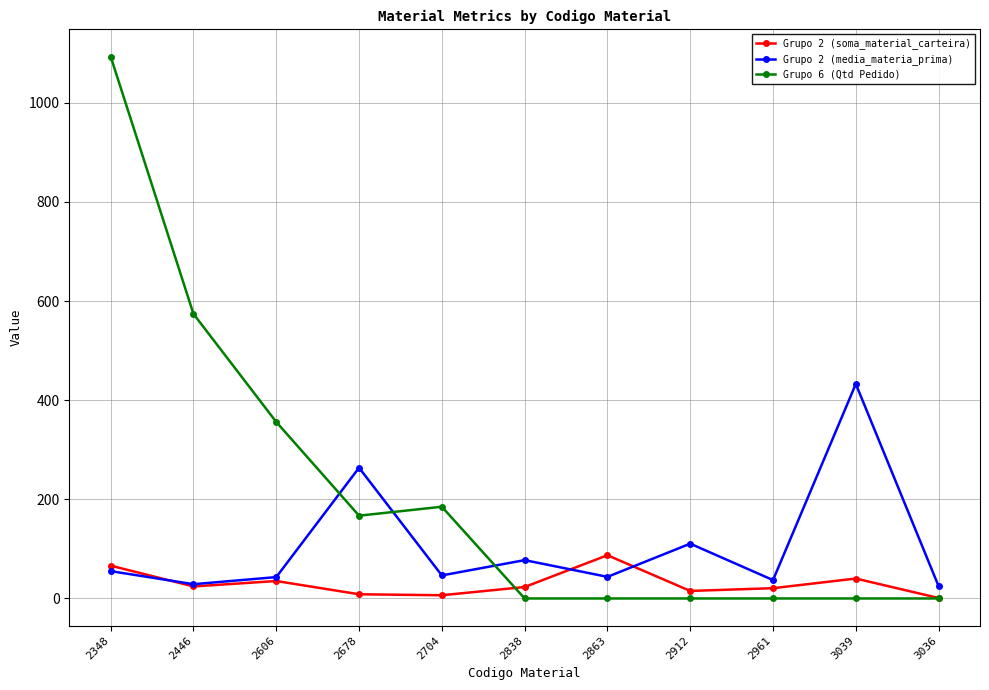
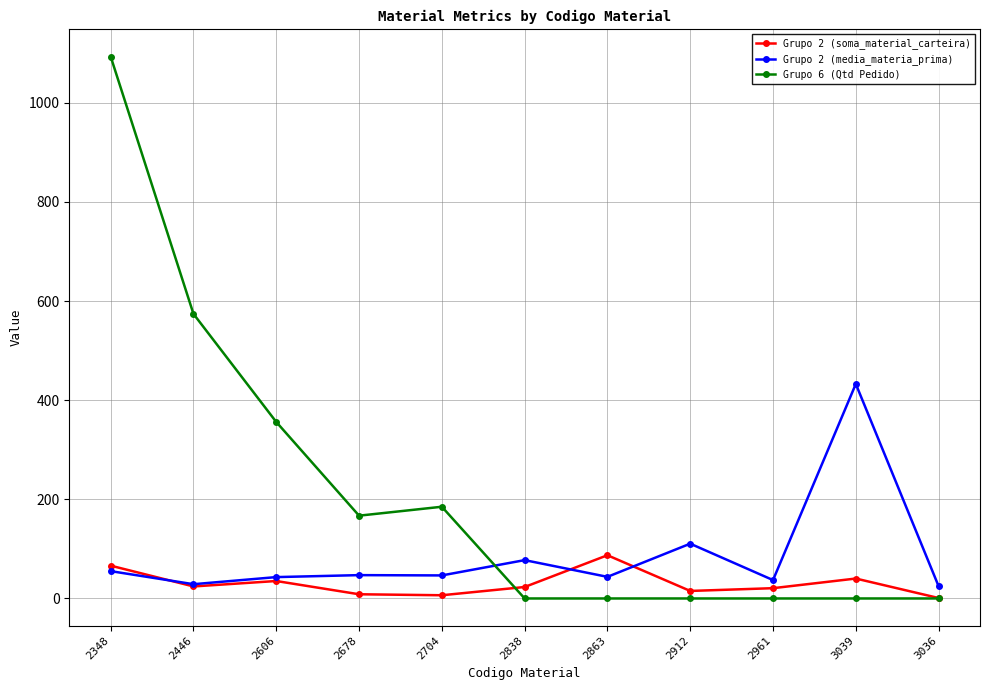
  {
    "Grupo 2 (soma_material_carteira)": {
      "2348": 70,
      "2606": 40,
      "2678": 10,
      "2704": 10,
      "2838": 20,
      "2863": 90,
      "2912": 20,
      "2961": 20,
      "3039": 40
    },
    "Grupo 2 (media_materia_prima)": {
      "2348": 60,
      "2606": 40,
-     "2678": 260,
+     "2678": 50,
      "2704": 50,
      "2838": 80,
      "2863": 40,
      "2912": 110,
      "2961": 40,
      "3039": 430,
      "3036": 20
    },
    "Grupo 6 (Qtd Pedido)": {
      "2348": 1090,
      "2446": 570,
      "2606": 360,
      "2678": 170,
      "2704": 190,
      "2838": 0,
      "2863": 0,
      "2912": 0,
      "2961": 0,
      "3039": 0
    }
  }
